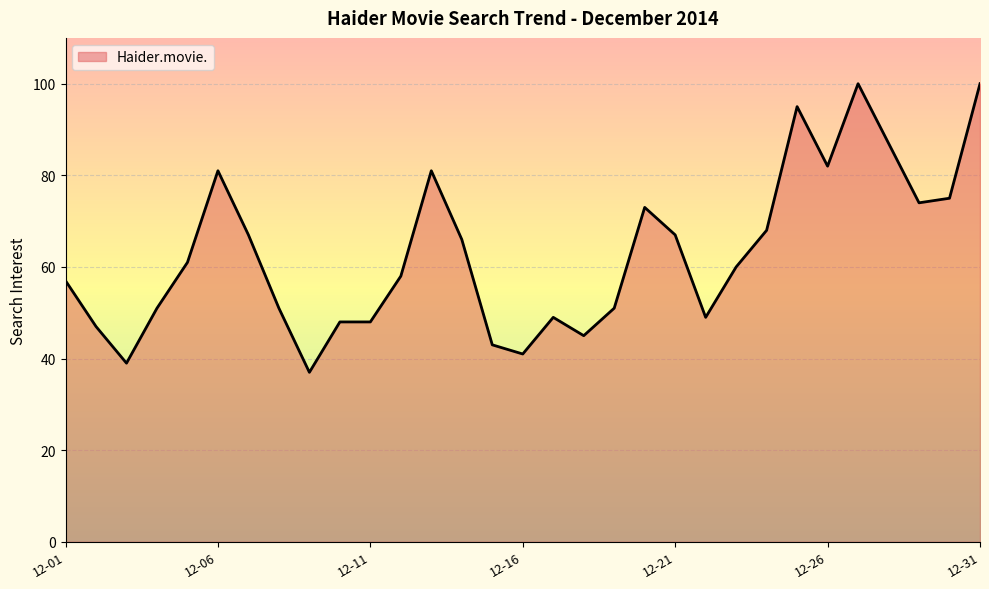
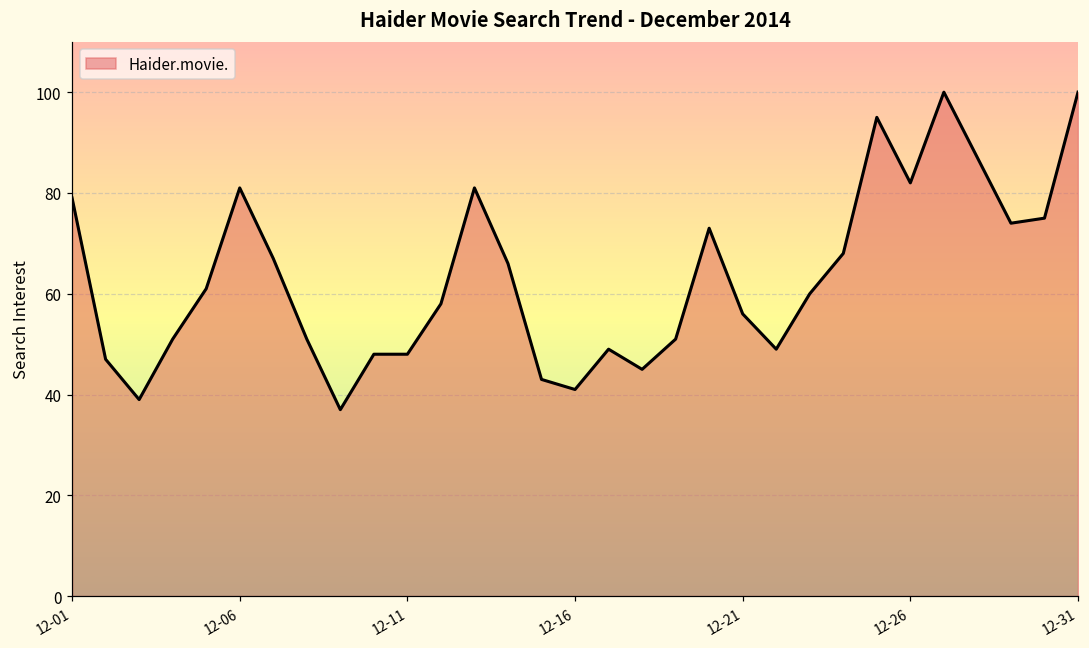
  {
-   "12-01": 57,
+   "12-01": 79,
    "12-06": 81,
    "12-11": 48,
    "12-16": 41,
-   "12-21": 67,
+   "12-21": 56,
    "12-26": 82,
    "12-31": 100
  }
